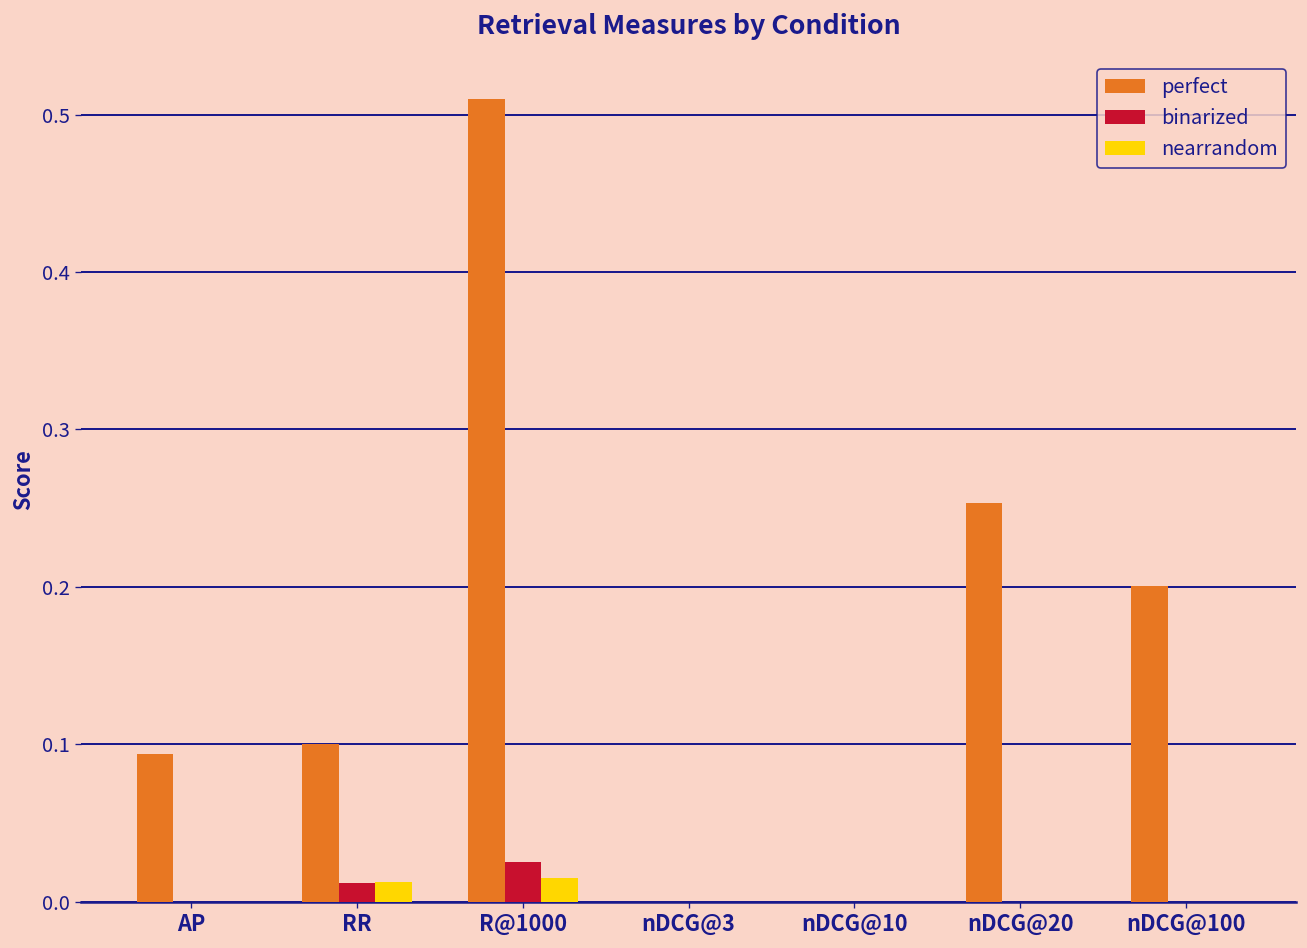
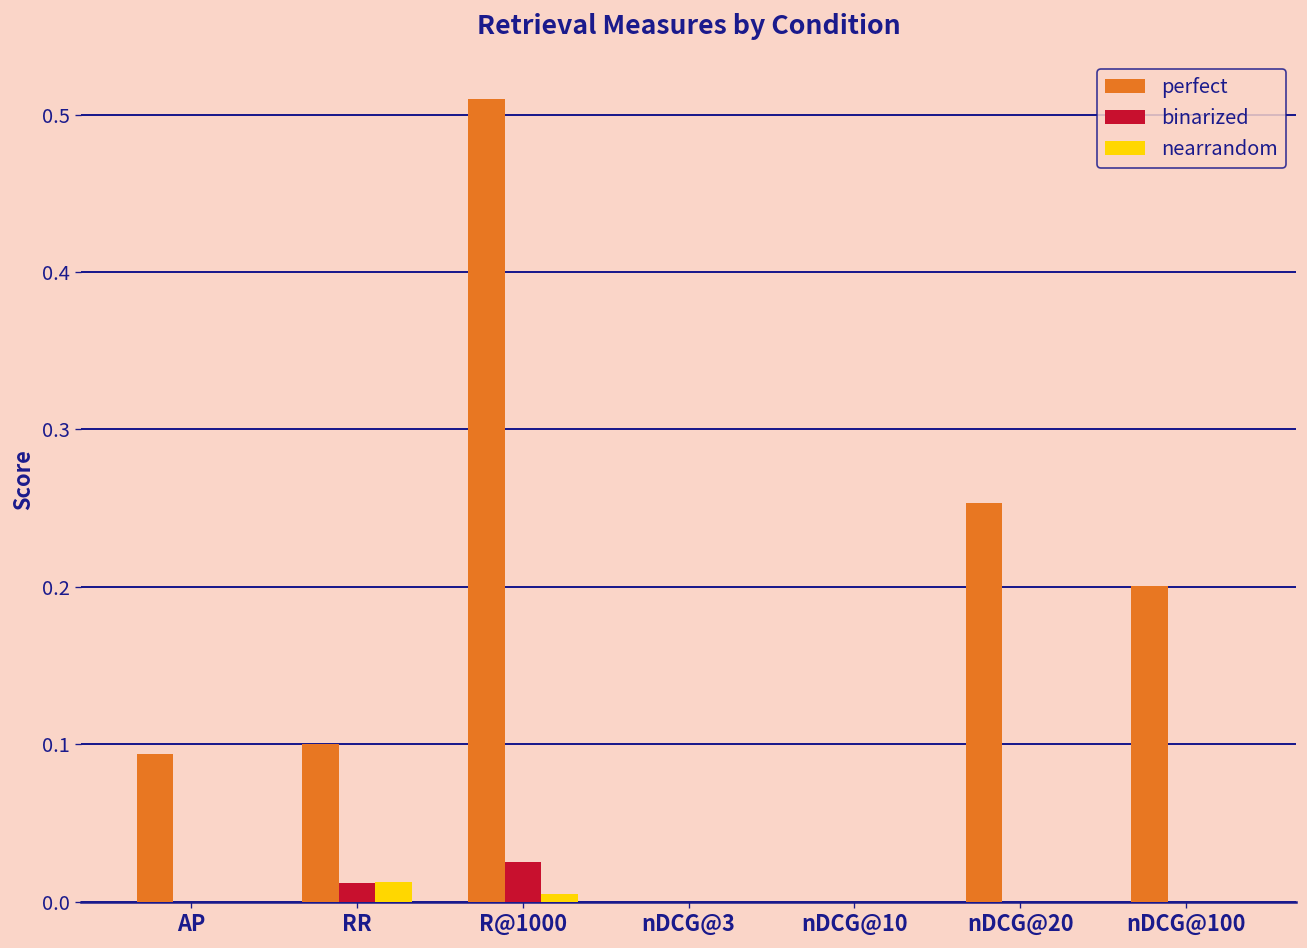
  {
    "perfect": {
      "AP": 0.094,
      "RR": 0.100,
      "R@1000": 0.510,
      "nDCG@3": 0.000,
      "nDCG@10": 0.000,
      "nDCG@20": 0.253,
      "nDCG@100": 0.201
    },
    "binarized": {
      "RR": 0.012,
      "R@1000": 0.025,
      "nDCG@3": 0.000,
      "nDCG@10": 0.000,
      "nDCG@20": 0.000,
      "nDCG@100": 0.000
    },
    "nearrandom": {
      "RR": 0.012,
-     "R@1000": 0.015,
+     "R@1000": 0.005,
      "nDCG@3": 0.000,
      "nDCG@10": 0.000,
      "nDCG@20": 0.000,
      "nDCG@100": 0.000
    }
  }
